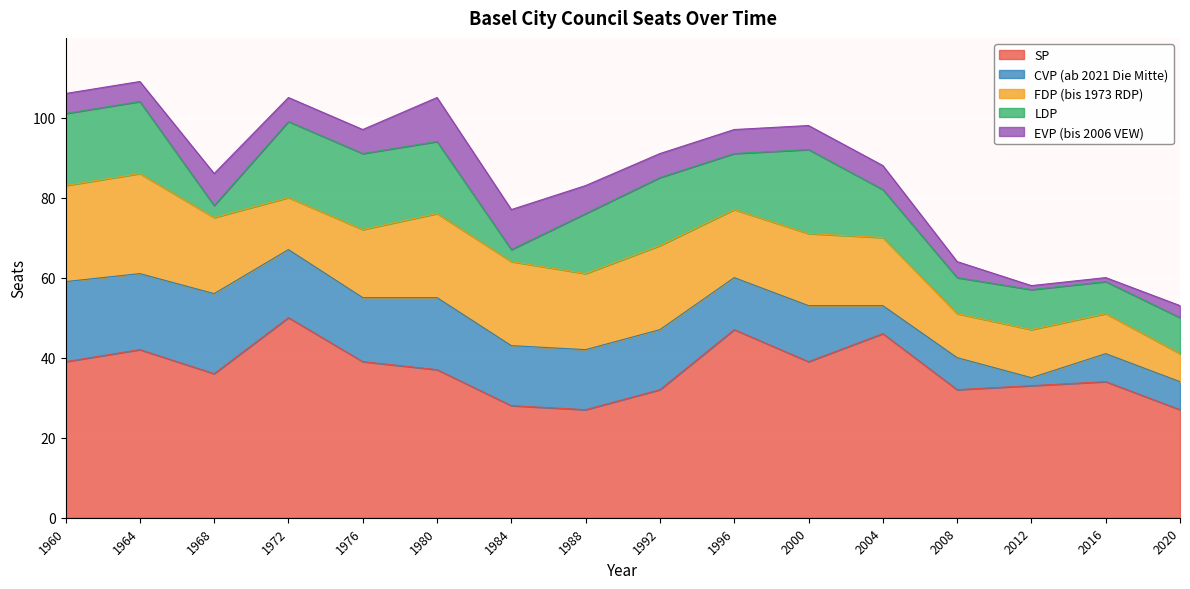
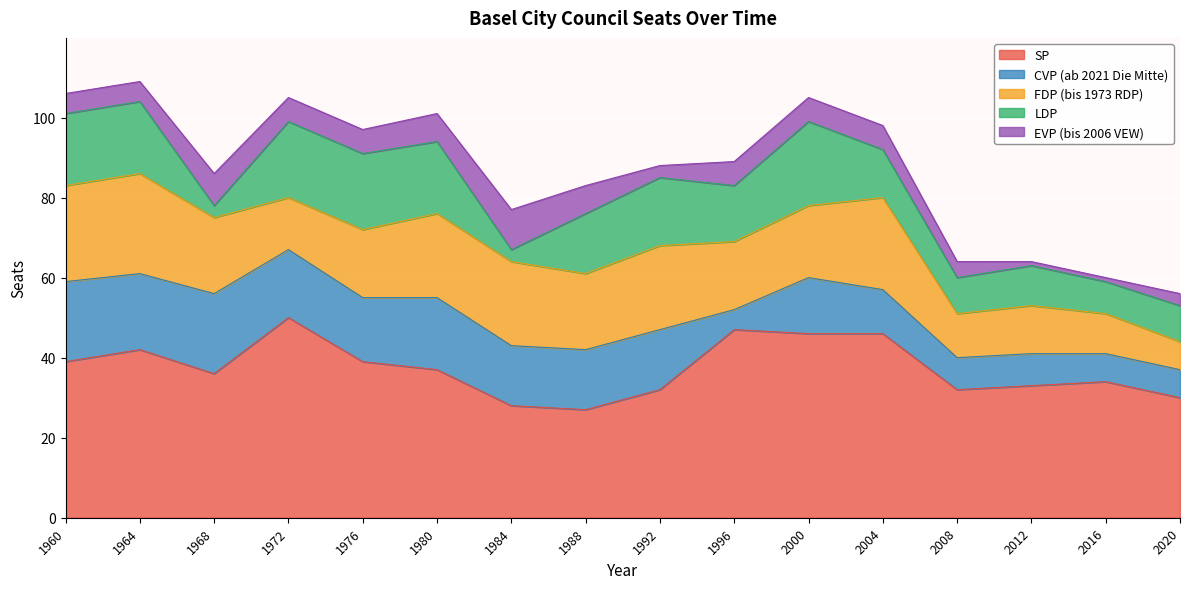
  {
    "SP": {
      "1960": 39,
      "1964": 42,
      "1968": 36,
      "1972": 50,
      "1976": 39,
      "1980": 37,
      "1984": 28,
      "1988": 27,
      "1992": 32,
      "1996": 47,
-     "2000": 39,
+     "2000": 46,
      "2004": 46,
      "2008": 32,
      "2012": 33,
      "2016": 34,
-     "2020": 27
+     "2020": 30
    },
    "CVP (ab 2021 Die Mitte)": {
      "1960": 20,
      "1964": 19,
      "1968": 20,
      "1972": 17,
      "1976": 16,
      "1980": 18,
      "1984": 15,
      "1988": 15,
      "1992": 15,
-     "1996": 13,
+     "1996": 5,
      "2000": 14,
-     "2004": 7,
+     "2004": 11,
      "2008": 8,
-     "2012": 2,
+     "2012": 8,
      "2016": 7,
      "2020": 7
    },
    "FDP (bis 1973 RDP)": {
      "1960": 24,
      "1964": 25,
      "1968": 19,
      "1972": 13,
      "1976": 17,
      "1980": 21,
      "1984": 21,
      "1988": 19,
      "1992": 21,
      "1996": 17,
      "2000": 18,
-     "2004": 17,
+     "2004": 23,
      "2008": 11,
      "2012": 12,
      "2016": 10,
      "2020": 7
    },
    "LDP": {
      "1960": 18,
      "1964": 18,
      "1968": 3,
      "1972": 19,
      "1976": 19,
      "1980": 18,
      "1984": 3,
      "1988": 15,
      "1992": 17,
      "1996": 14,
      "2000": 21,
      "2004": 12,
      "2008": 9,
      "2012": 10,
      "2016": 8,
      "2020": 9
    },
    "EVP (bis 2006 VEW)": {
      "1960": 5,
      "1964": 5,
      "1968": 8,
      "1972": 6,
      "1976": 6,
-     "1980": 11,
+     "1980": 7,
      "1984": 10,
      "1988": 7,
-     "1992": 6,
+     "1992": 3,
      "1996": 6,
      "2000": 6,
      "2004": 6,
      "2008": 4,
      "2012": 1,
      "2016": 1,
      "2020": 3
    }
  }
